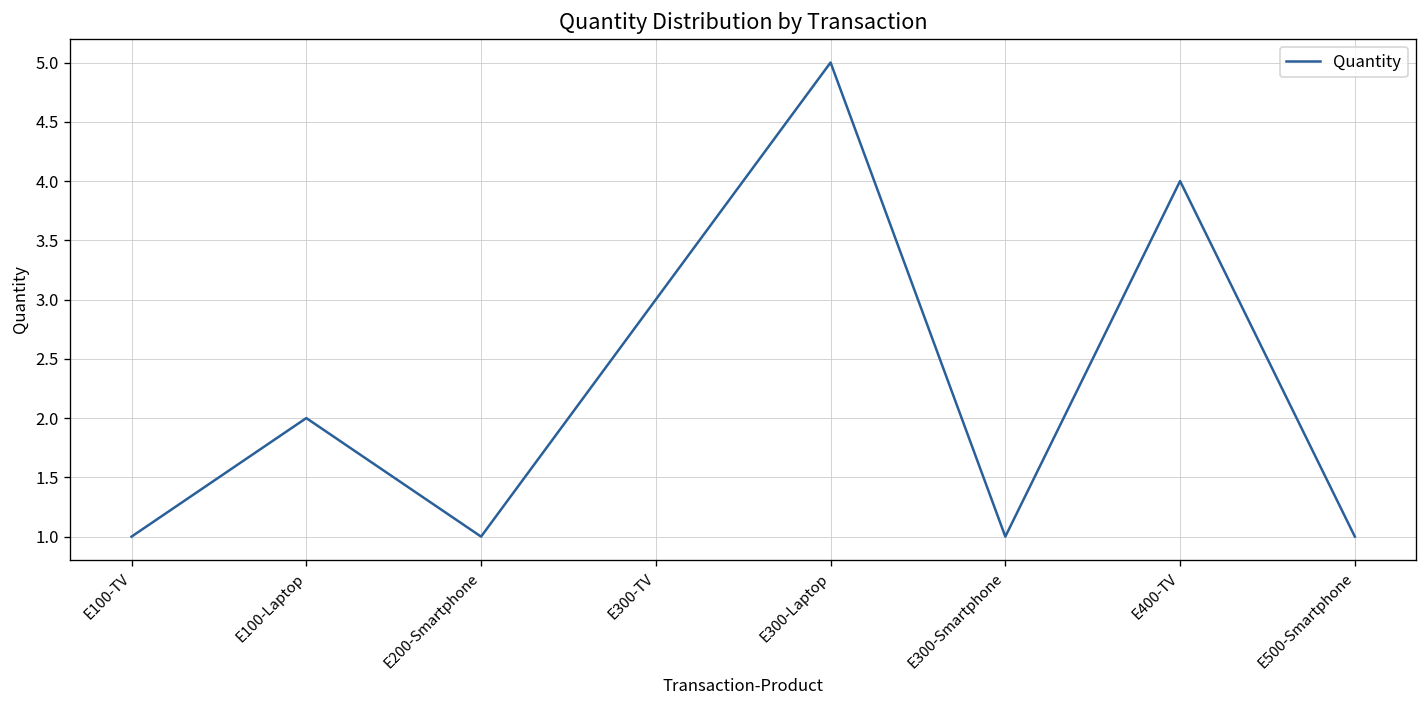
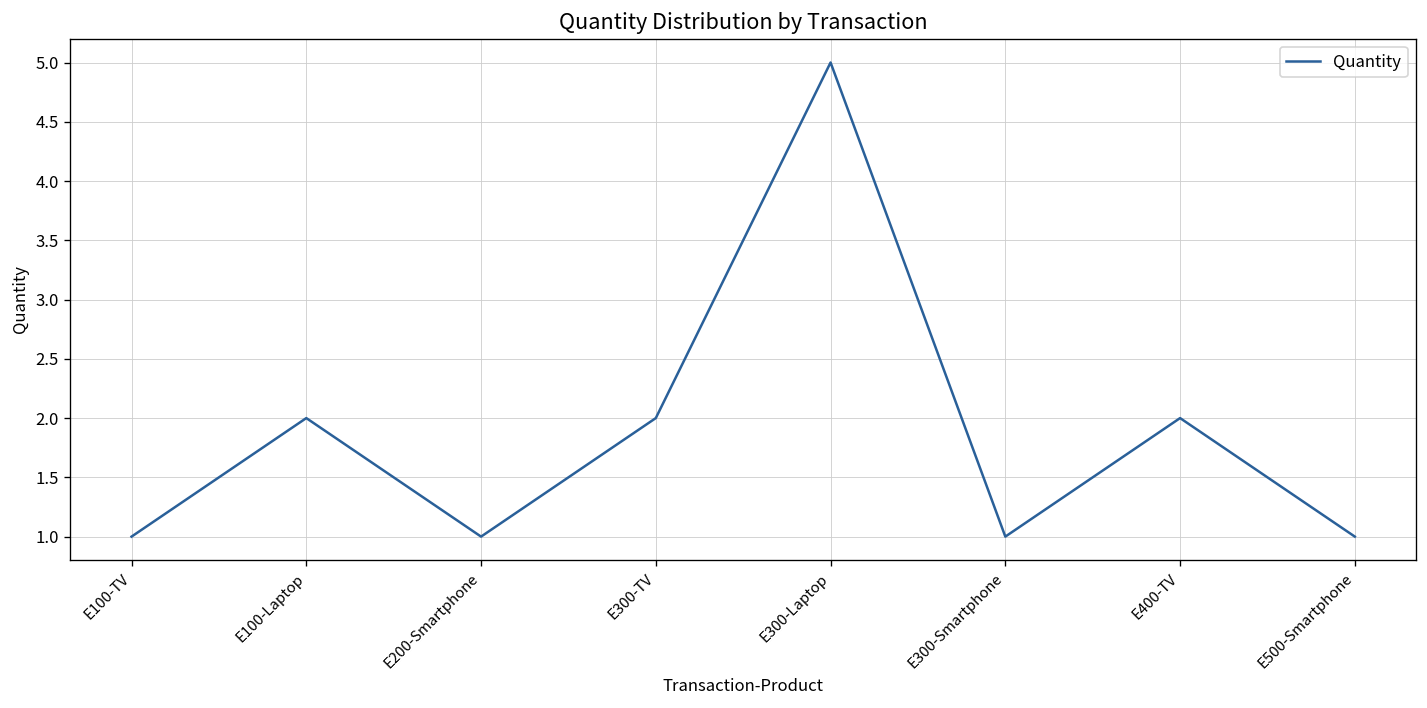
  {
    "E100-TV": 1,
    "E100-Laptop": 2,
    "E200-Smartphone": 1,
-   "E300-TV": 3,
+   "E300-TV": 2,
    "E300-Laptop": 5,
    "E300-Smartphone": 1,
-   "E400-TV": 4,
+   "E400-TV": 2,
    "E500-Smartphone": 1
  }
